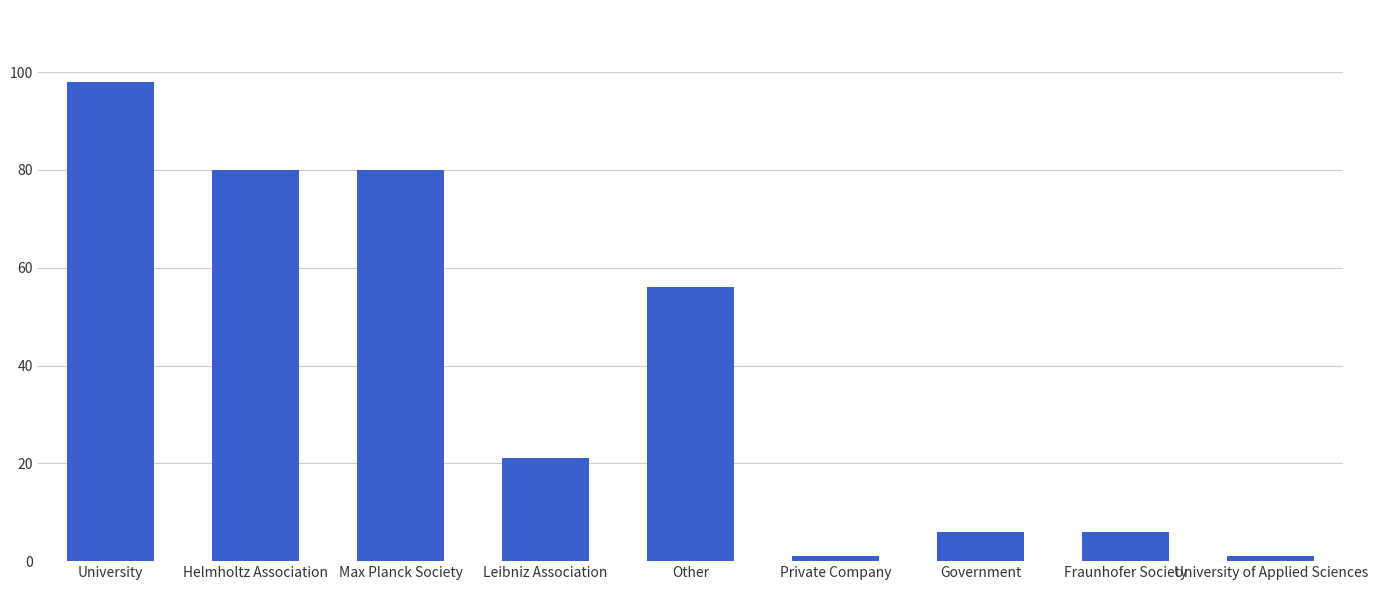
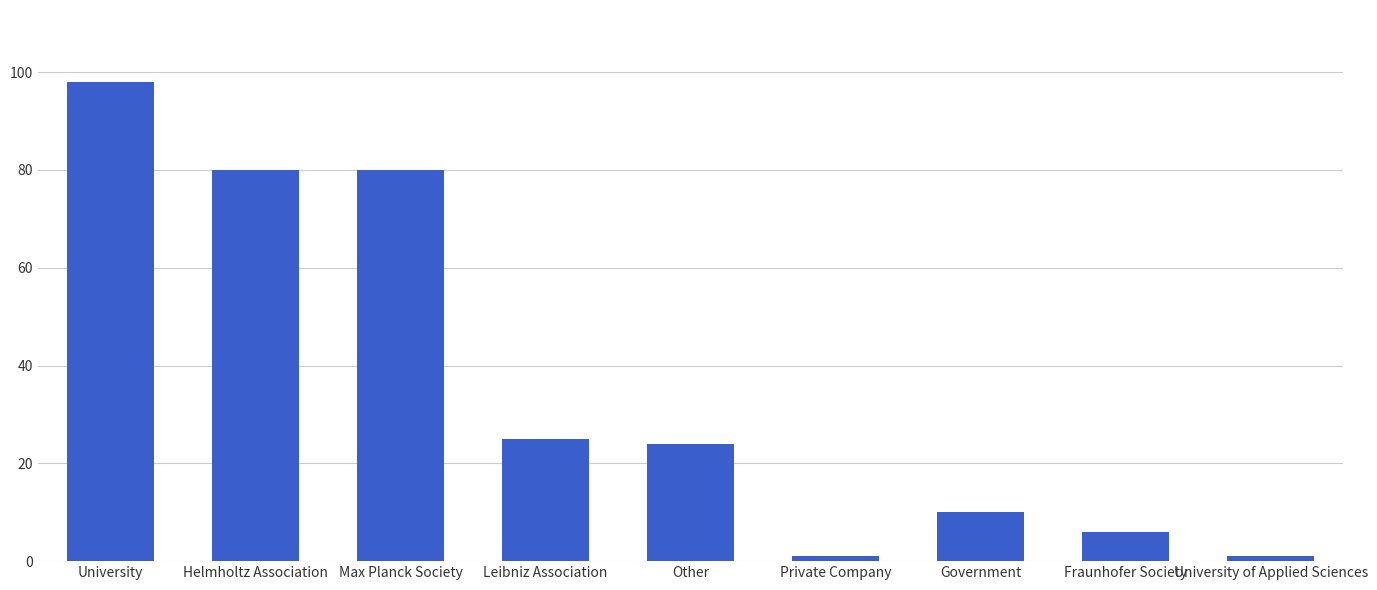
  {
    "University": 98,
    "Helmholtz Association": 80,
    "Max Planck Society": 80,
-   "Leibniz Association": 21,
-   "Other": 56,
+   "Leibniz Association": 25,
+   "Other": 24,
    "Private Company": 1,
-   "Government": 6,
+   "Government": 10,
    "Fraunhofer Society": 6,
    "University of Applied Sciences": 1
  }
